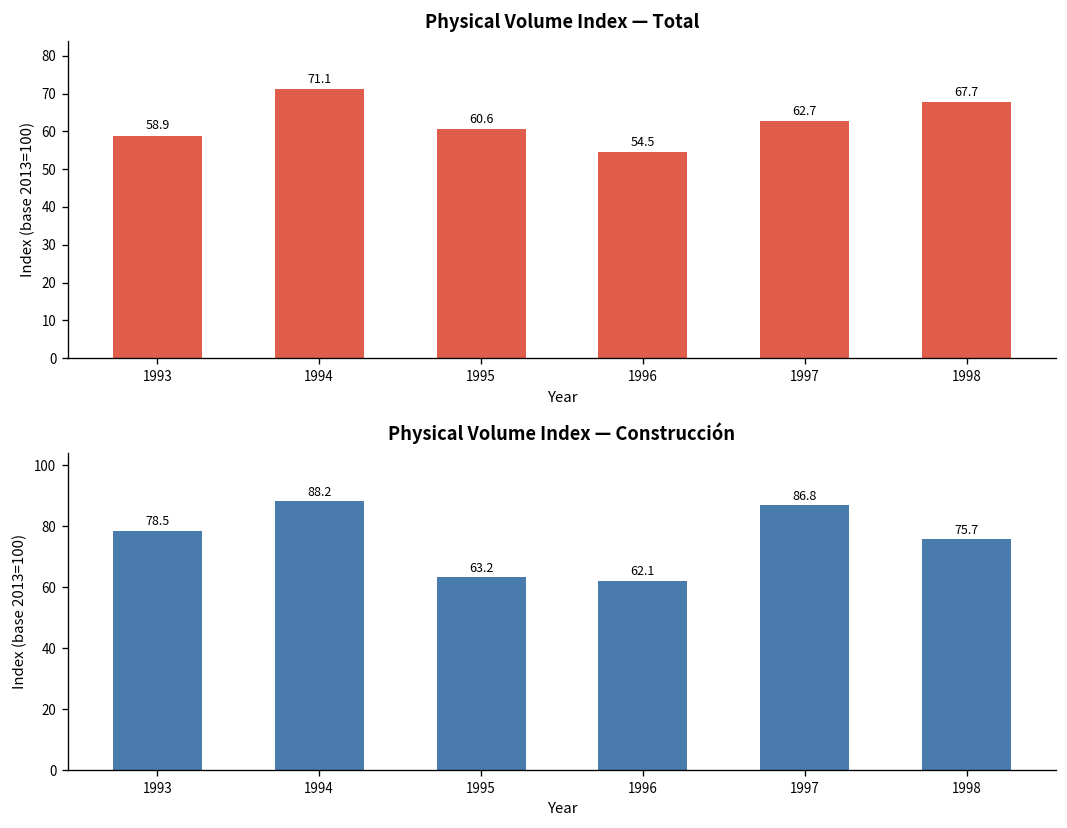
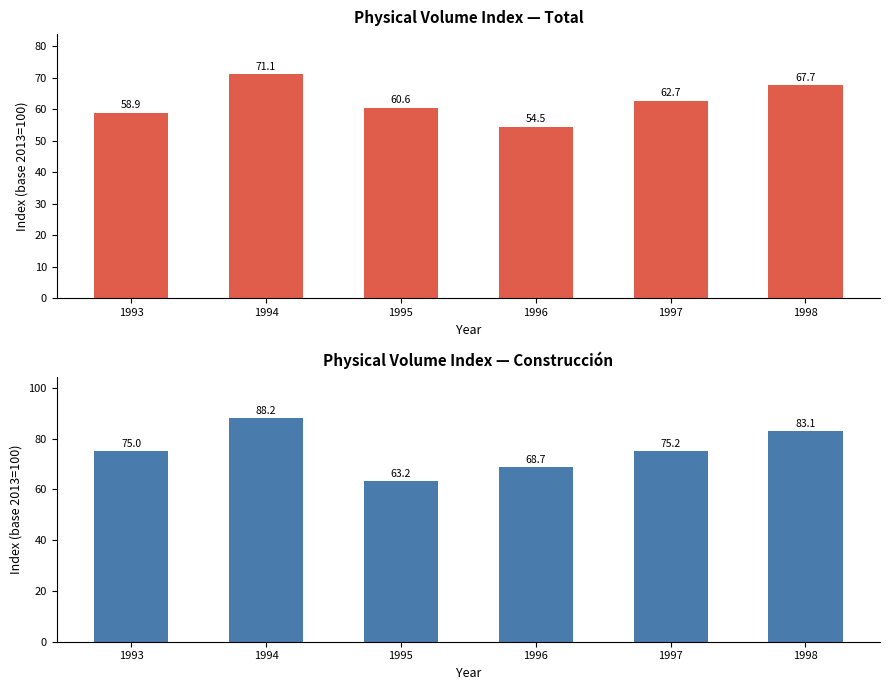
  {
    "Physical Volume Index — Total": {
      "1993": 58.9,
      "1994": 71.1,
      "1995": 60.6,
      "1996": 54.5,
      "1997": 62.7,
      "1998": 67.7
    },
    "Physical Volume Index — Construcción": {
-     "1993": 78.5,
+     "1993": 75.0,
      "1994": 88.2,
      "1995": 63.2,
-     "1996": 62.1,
-     "1997": 86.8,
-     "1998": 75.7
+     "1996": 68.7,
+     "1997": 75.2,
+     "1998": 83.1
    }
  }
